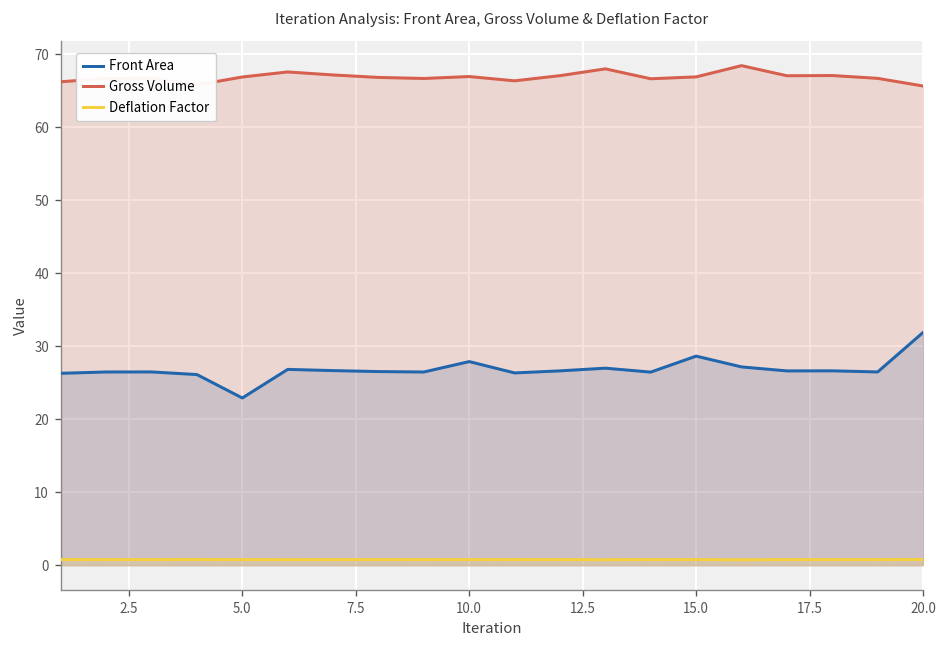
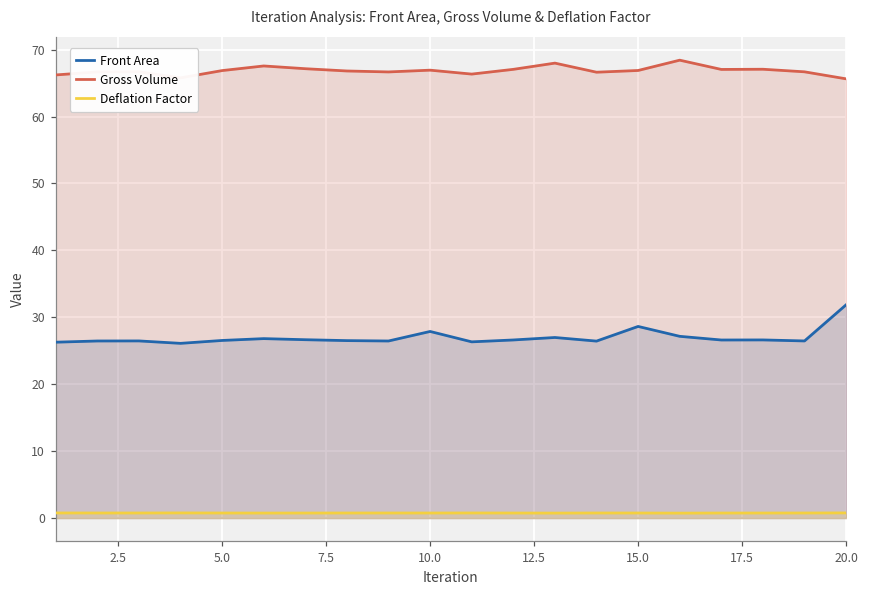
  {
    "Front Area": {
-     "5.0": 23,
+     "5.0": 27,
      "10.0": 28,
      "15.0": 29,
      "20.0": 32
    },
    "Gross Volume": {
      "5.0": 67,
      "10.0": 67,
      "15.0": 67,
      "20.0": 66
    },
    "Deflation Factor": {
      "5.0": 1,
      "10.0": 1,
      "15.0": 1,
      "20.0": 1
    }
  }
